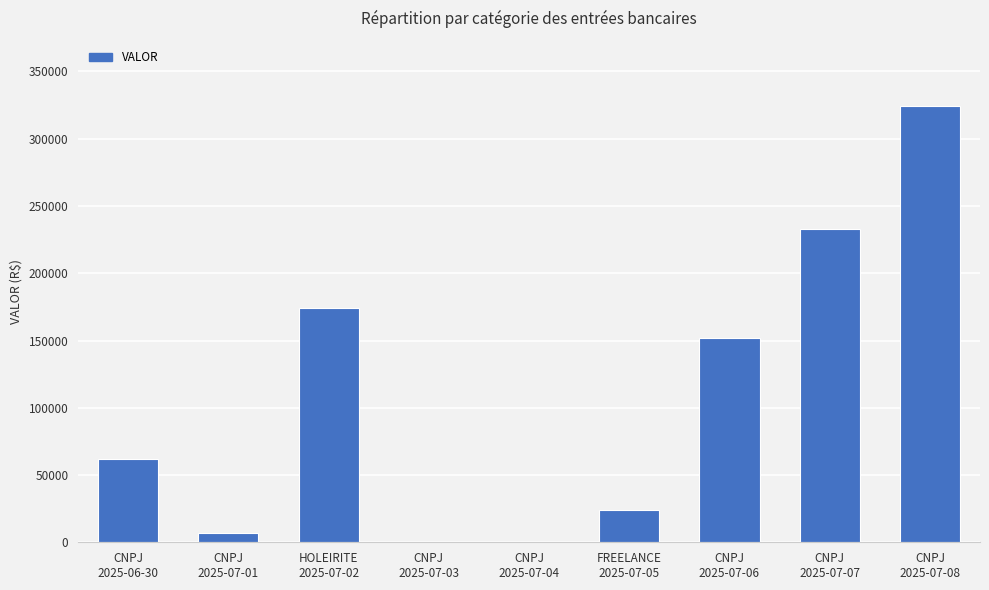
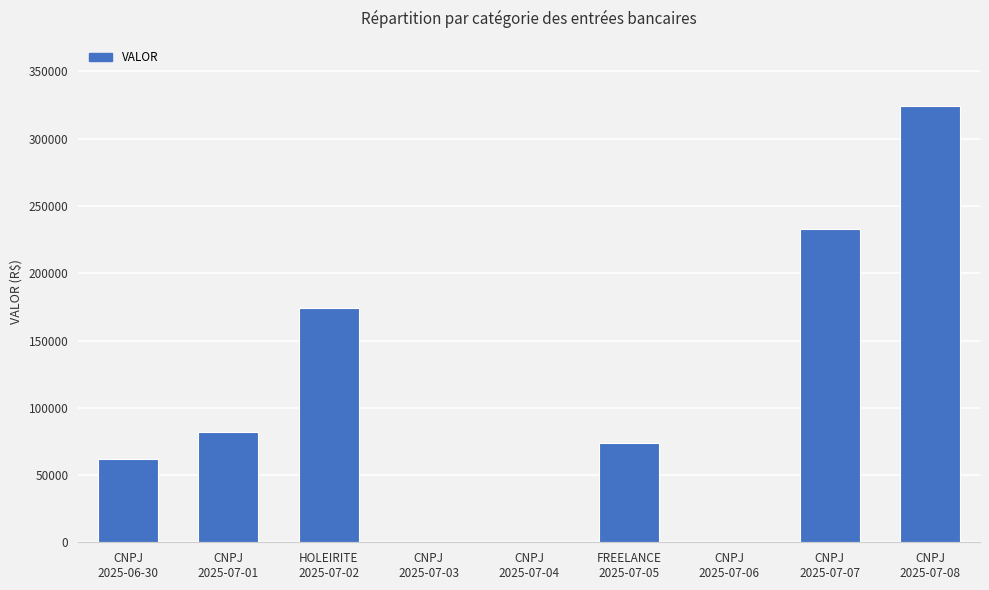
  {
    "CNPJ 2025-06-30": 62000,
-   "CNPJ 2025-07-01": 7000,
+   "CNPJ 2025-07-01": 82000,
    "HOLEIRITE 2025-07-02": 174000,
-   "FREELANCE 2025-07-05": 24000,
-   "CNPJ 2025-07-06": 152000,
+   "FREELANCE 2025-07-05": 74000,
+   "CNPJ 2025-07-06": 0,
    "CNPJ 2025-07-07": 233000,
    "CNPJ 2025-07-08": 324000
  }
